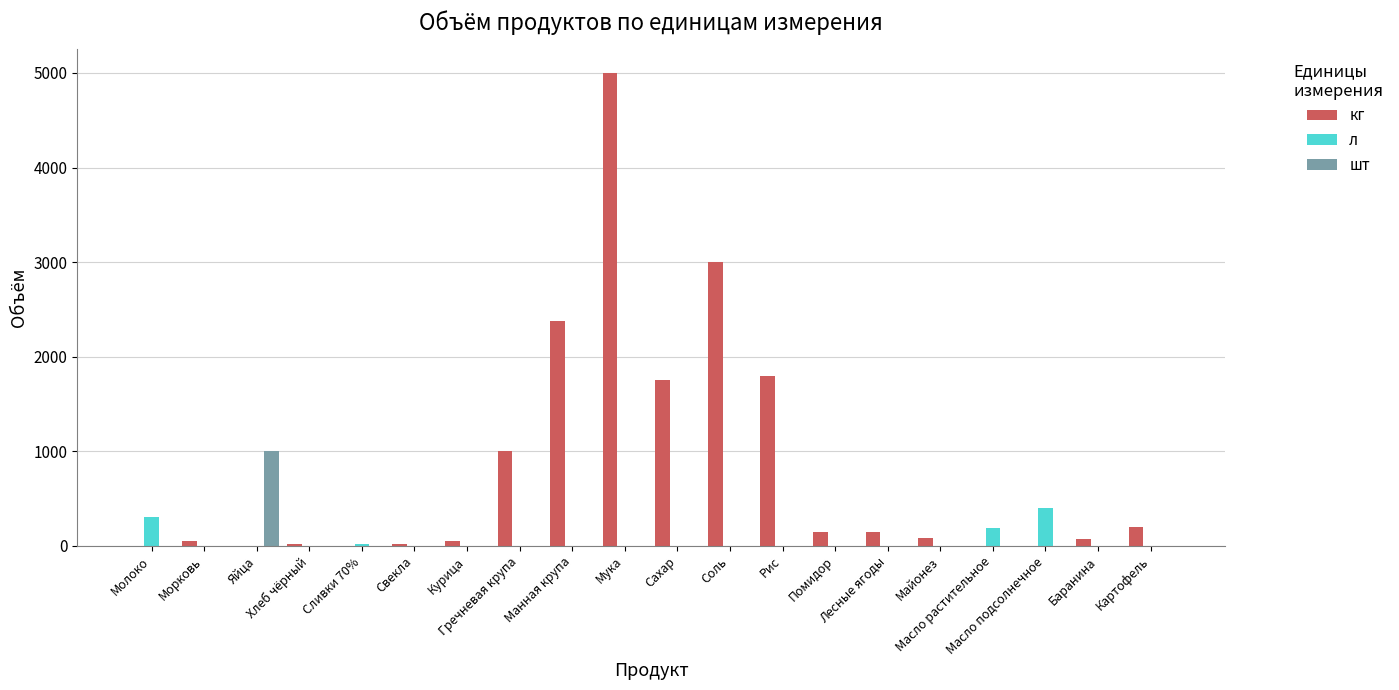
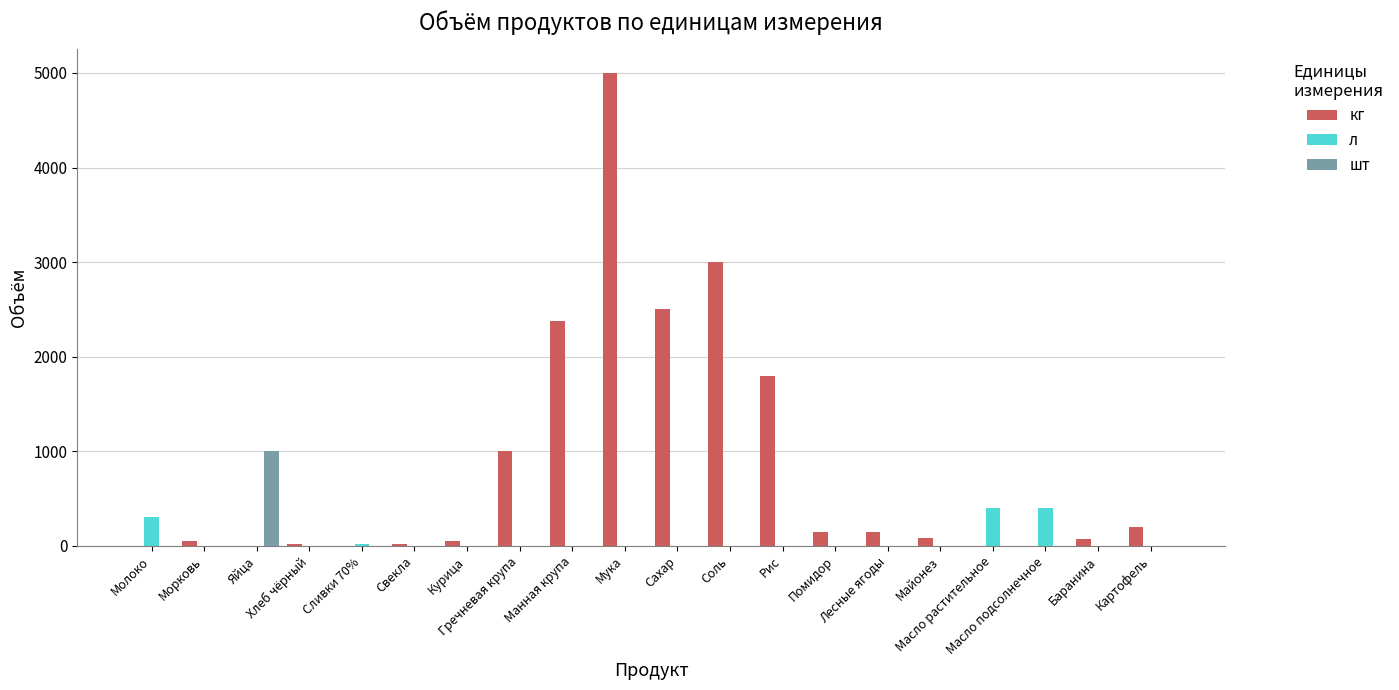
  {
    "кг": {
      "Молоко": 0,
      "Морковь": 0,
      "Яйца": 0,
      "Сливки 70%": 0,
      "Курица": 100,
      "Гречневая крупа": 1000,
      "Манная крупа": 2400,
      "Мука": 5000,
-     "Сахар": 1700,
+     "Сахар": 2500,
      "Соль": 3000,
      "Рис": 1800,
      "Помидор": 200,
      "Лесные ягоды": 200,
      "Майонез": 100,
      "Масло растительное": 0,
      "Масло подсолнечное": 0,
      "Баранина": 100,
      "Картофель": 200
    },
    "л": {
      "Молоко": 300,
      "Морковь": 0,
      "Яйца": 0,
      "Хлеб чёрный": 0,
      "Свекла": 0,
      "Курица": 0,
      "Гречневая крупа": 0,
      "Манная крупа": 0,
      "Мука": 0,
      "Сахар": 0,
      "Соль": 0,
      "Рис": 0,
      "Помидор": 0,
      "Лесные ягоды": 0,
      "Майонез": 0,
-     "Масло растительное": 200,
+     "Масло растительное": 400,
      "Масло подсолнечное": 400,
      "Баранина": 0,
      "Картофель": 0
    },
    "шт": {
      "Молоко": 0,
      "Морковь": 0,
      "Яйца": 1000,
      "Хлеб чёрный": 0,
      "Сливки 70%": 0,
      "Свекла": 0,
      "Курица": 0,
      "Гречневая крупа": 0,
      "Манная крупа": 0,
      "Мука": 0,
      "Сахар": 0,
      "Соль": 0,
      "Рис": 0,
      "Помидор": 0,
      "Лесные ягоды": 0,
      "Майонез": 0,
      "Масло растительное": 0,
      "Масло подсолнечное": 0,
      "Баранина": 0,
      "Картофель": 0
    }
  }
